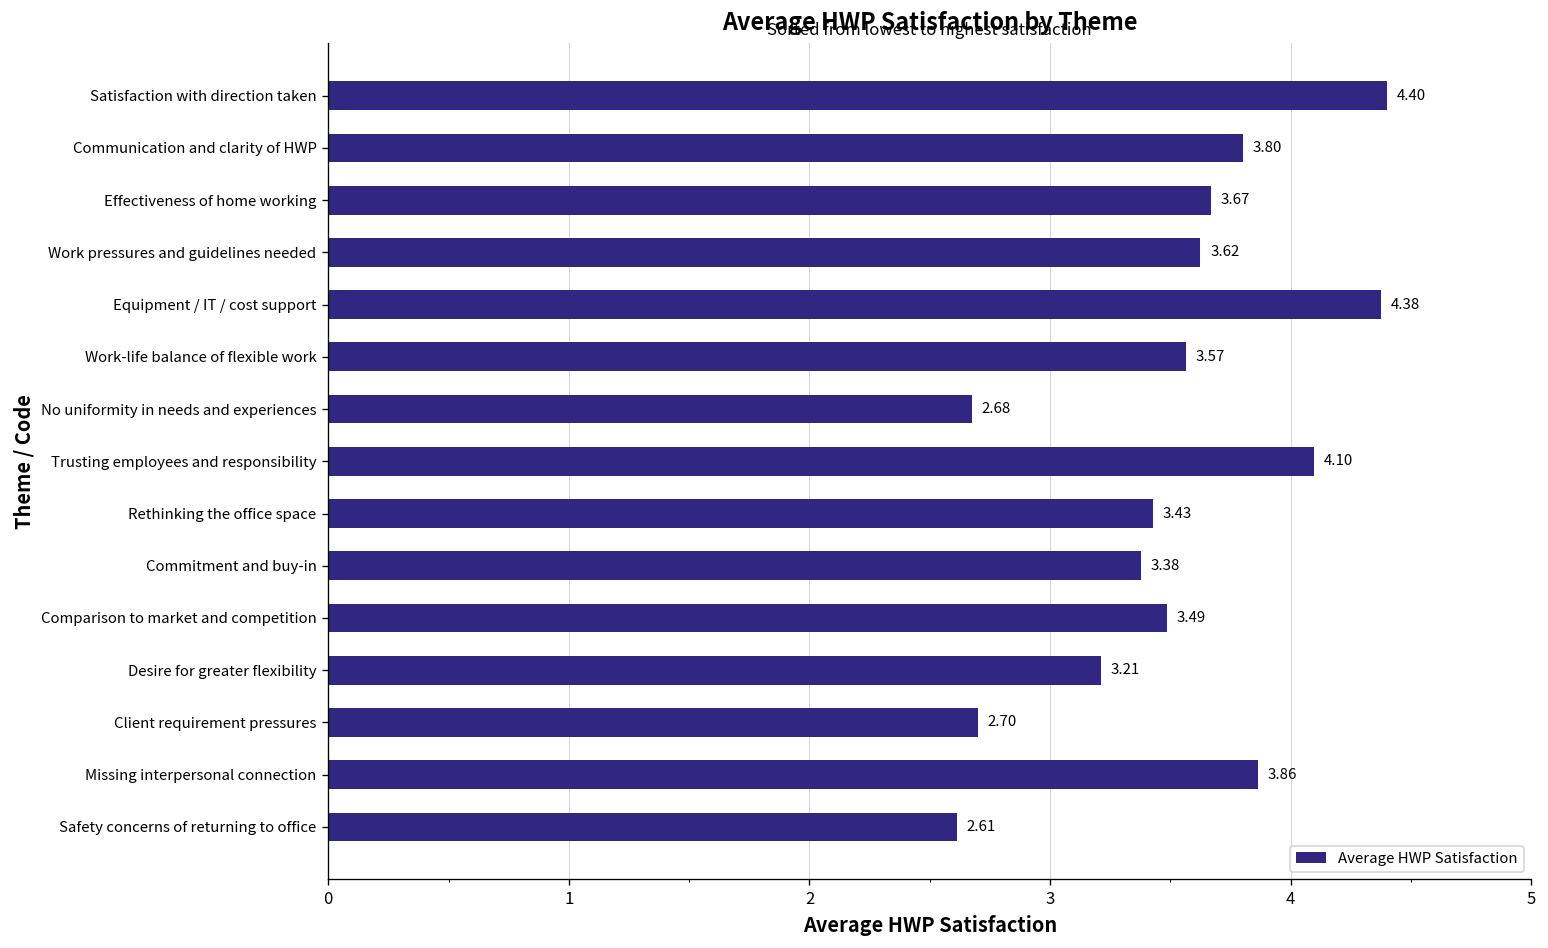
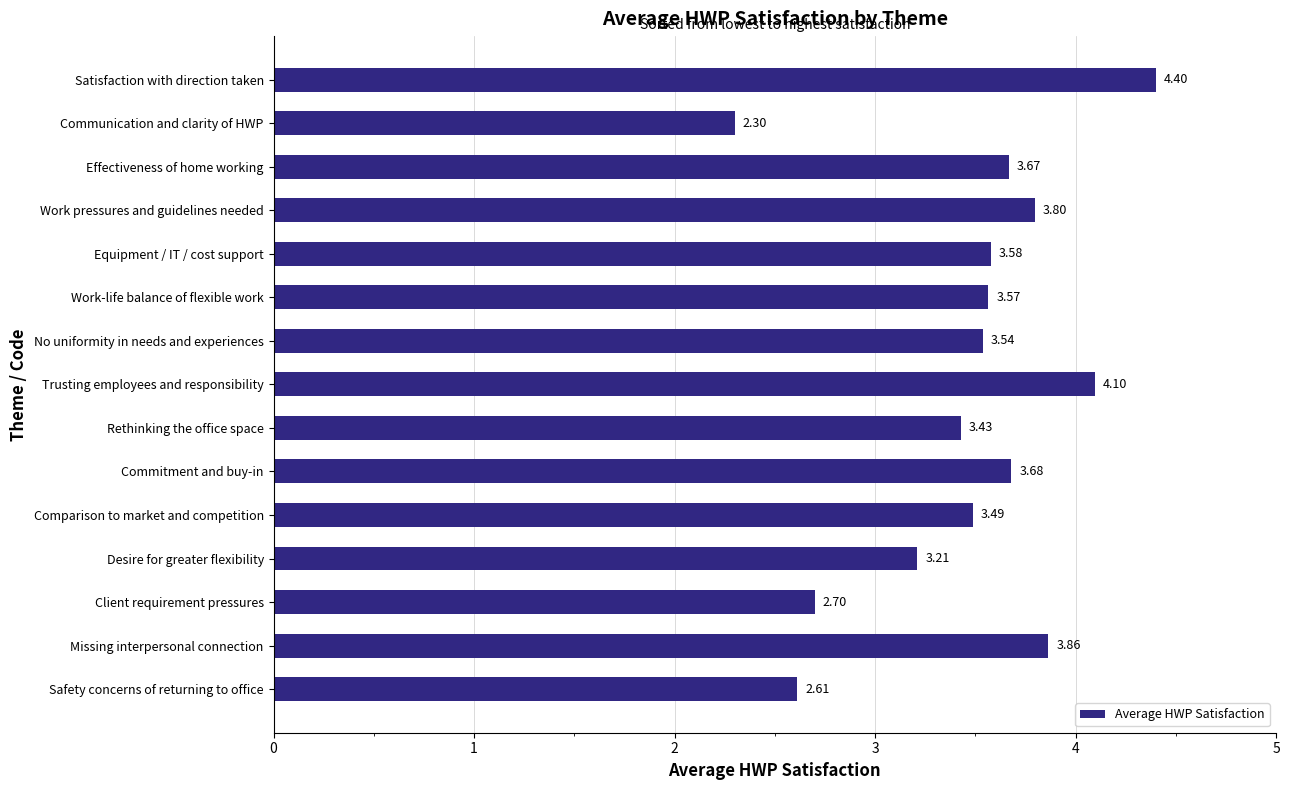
  {
    "Satisfaction with direction taken": 4.40,
-   "Communication and clarity of HWP": 3.80,
+   "Communication and clarity of HWP": 2.30,
    "Effectiveness of home working": 3.67,
-   "Work pressures and guidelines needed": 3.62,
-   "Equipment / IT / cost support": 4.38,
+   "Work pressures and guidelines needed": 3.80,
+   "Equipment / IT / cost support": 3.58,
    "Work-life balance of flexible work": 3.57,
-   "No uniformity in needs and experiences": 2.68,
+   "No uniformity in needs and experiences": 3.54,
    "Trusting employees and responsibility": 4.10,
    "Rethinking the office space": 3.43,
-   "Commitment and buy-in": 3.38,
+   "Commitment and buy-in": 3.68,
    "Comparison to market and competition": 3.49,
    "Desire for greater flexibility": 3.21,
    "Client requirement pressures": 2.70,
    "Missing interpersonal connection": 3.86,
    "Safety concerns of returning to office": 2.61
  }
